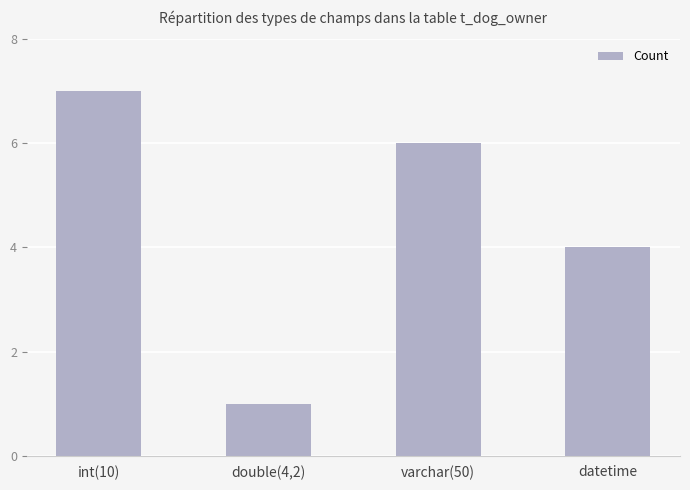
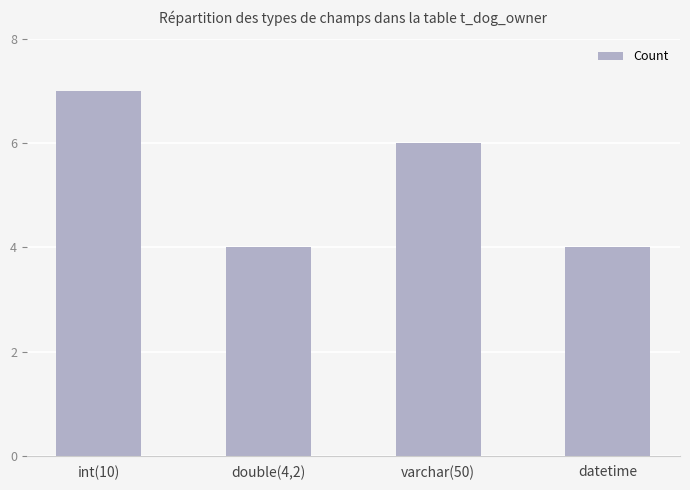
  {
    "int(10)": 7,
-   "double(4,2)": 1,
+   "double(4,2)": 4,
    "varchar(50)": 6,
    "datetime": 4
  }
